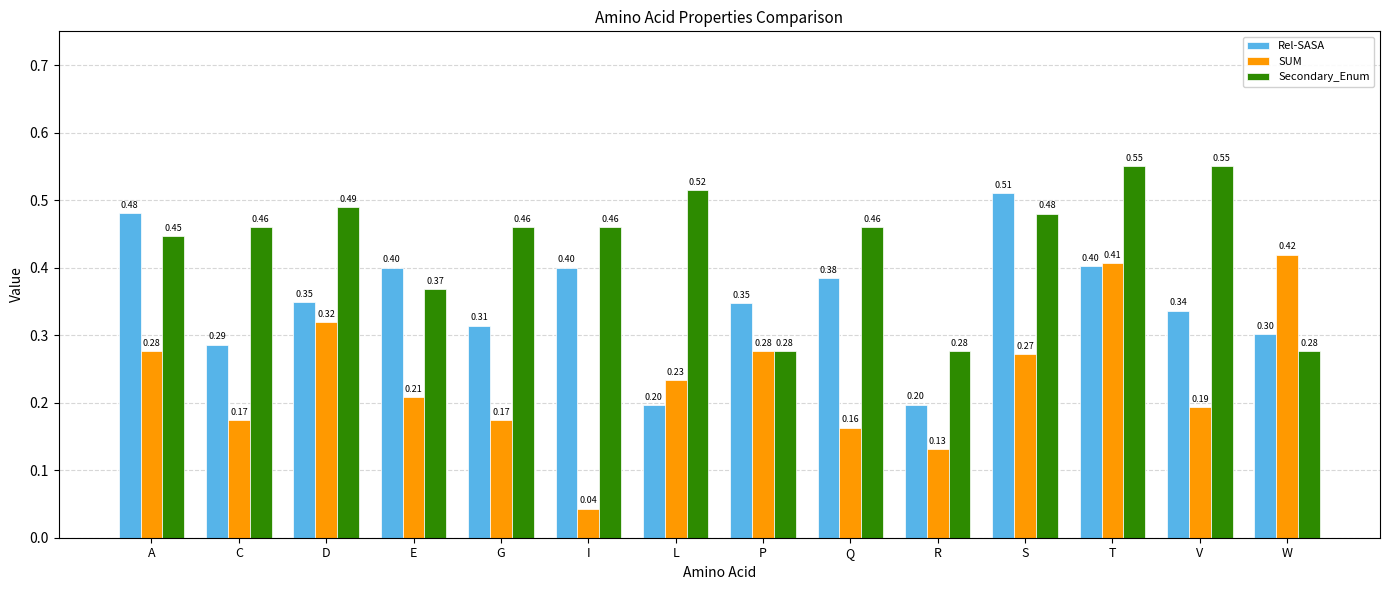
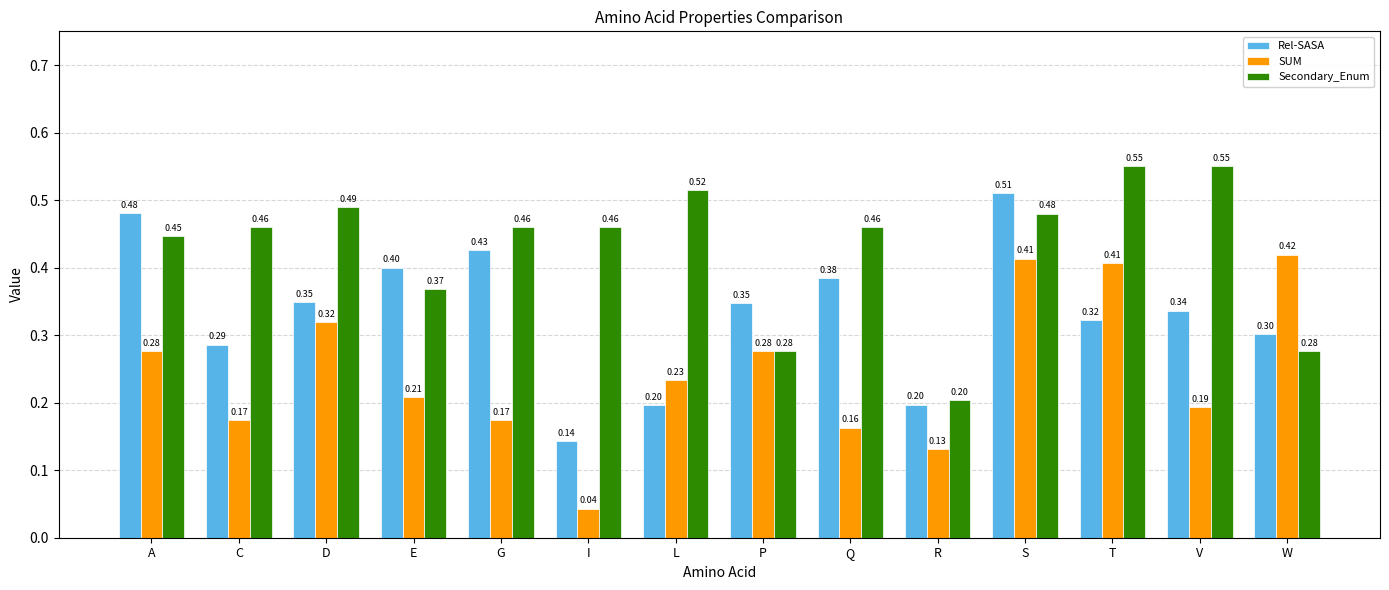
  {
    "Rel-SASA": {
      "A": 0.48,
      "C": 0.29,
      "D": 0.35,
      "E": 0.40,
-     "G": 0.31,
-     "I": 0.40,
+     "G": 0.43,
+     "I": 0.14,
      "L": 0.20,
      "P": 0.35,
      "Q": 0.38,
      "R": 0.20,
      "S": 0.51,
-     "T": 0.40,
+     "T": 0.32,
      "V": 0.34,
      "W": 0.30
    },
    "SUM": {
      "A": 0.28,
      "C": 0.17,
      "D": 0.32,
      "E": 0.21,
      "G": 0.17,
      "I": 0.04,
      "L": 0.23,
      "P": 0.28,
      "Q": 0.16,
      "R": 0.13,
-     "S": 0.27,
+     "S": 0.41,
      "T": 0.41,
      "V": 0.19,
      "W": 0.42
    },
    "Secondary_Enum": {
      "A": 0.45,
      "C": 0.46,
      "D": 0.49,
      "E": 0.37,
      "G": 0.46,
      "I": 0.46,
      "L": 0.52,
      "P": 0.28,
      "Q": 0.46,
-     "R": 0.28,
+     "R": 0.20,
      "S": 0.48,
      "T": 0.55,
      "V": 0.55,
      "W": 0.28
    }
  }
